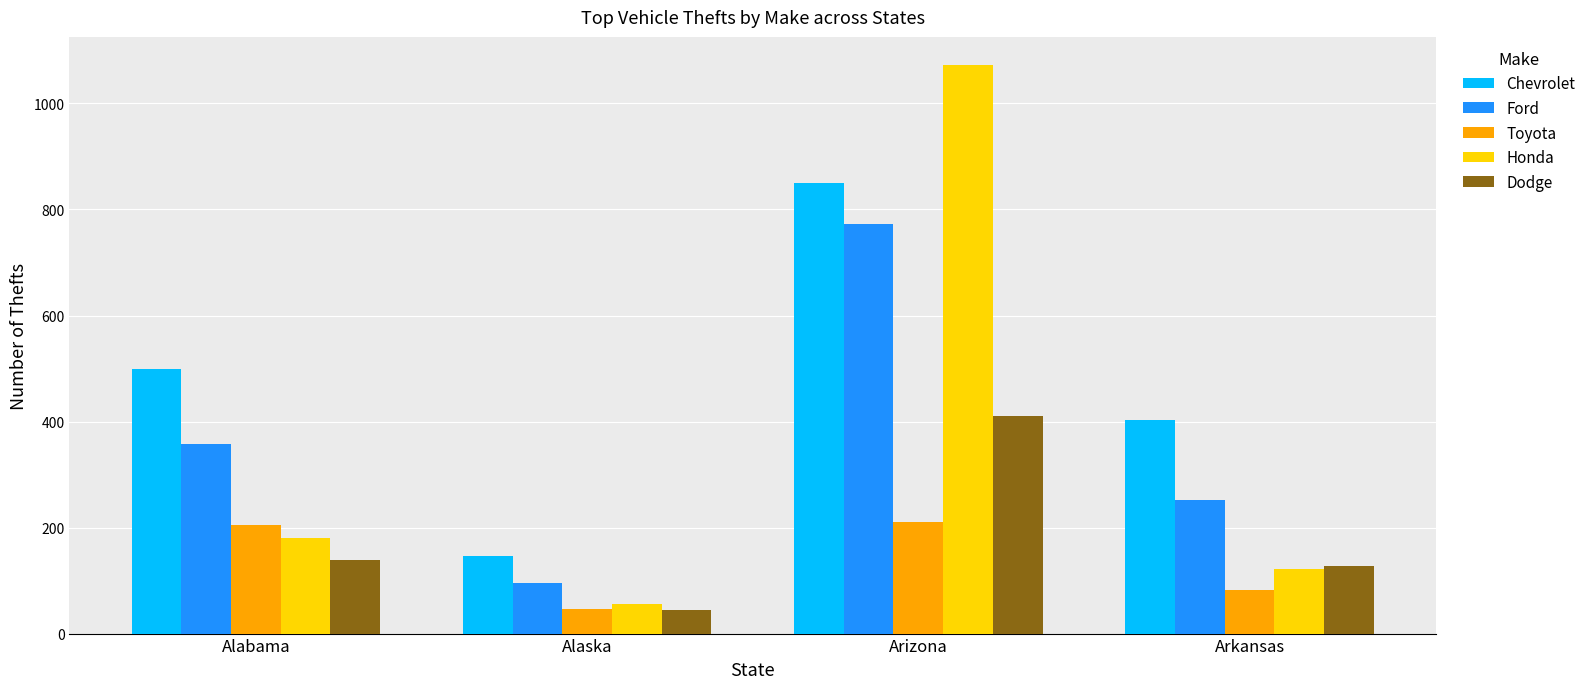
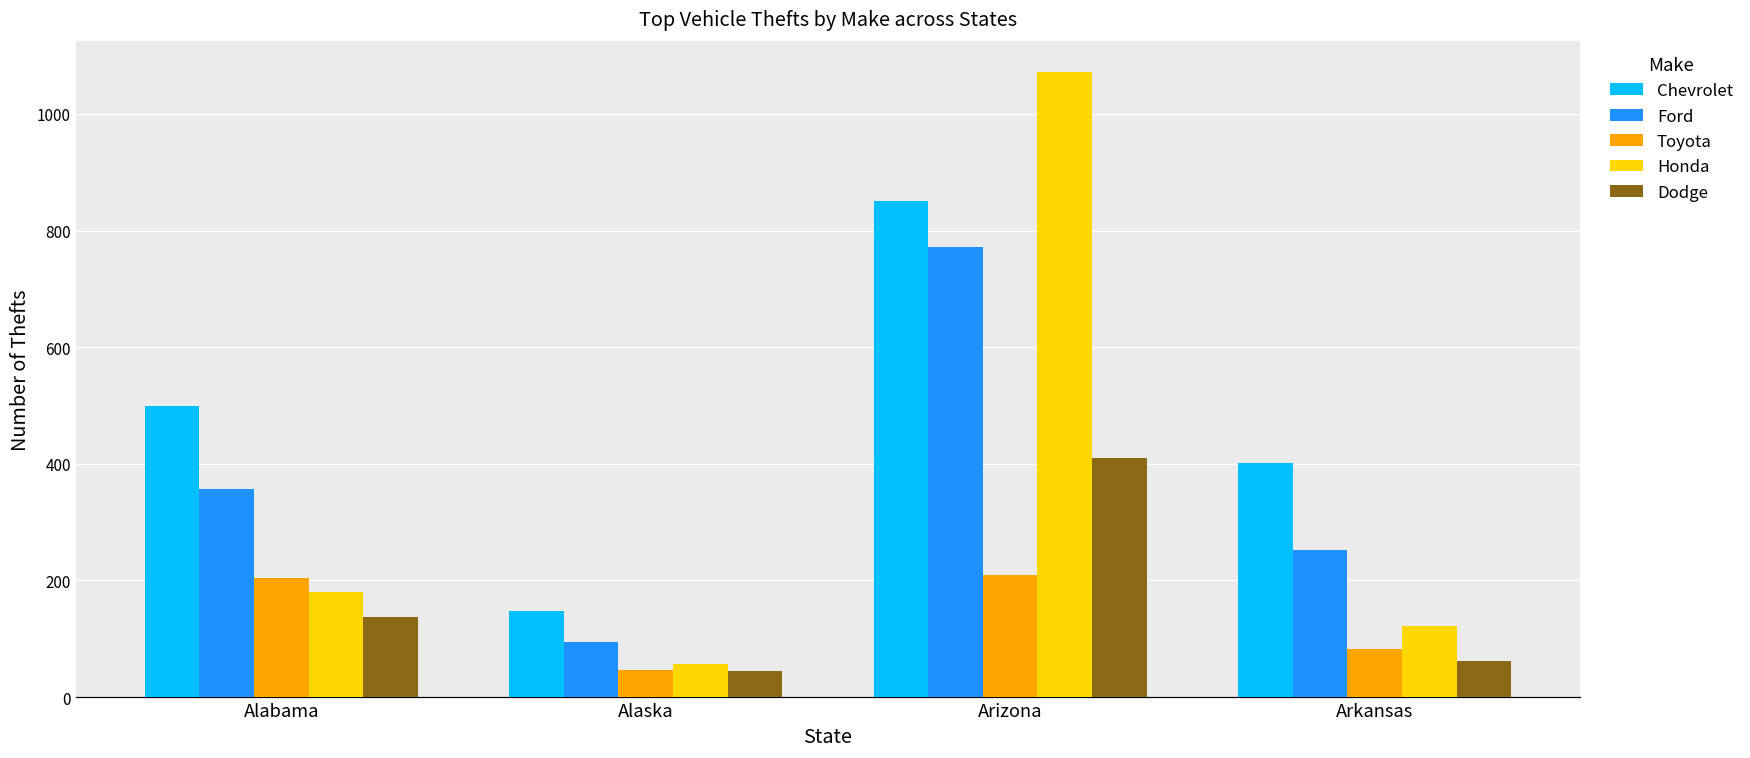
  {
    "Dodge": {
      "Alabama": 140,
      "Alaska": 40,
      "Arizona": 410,
-     "Arkansas": 130
+     "Arkansas": 60
    }
  }
